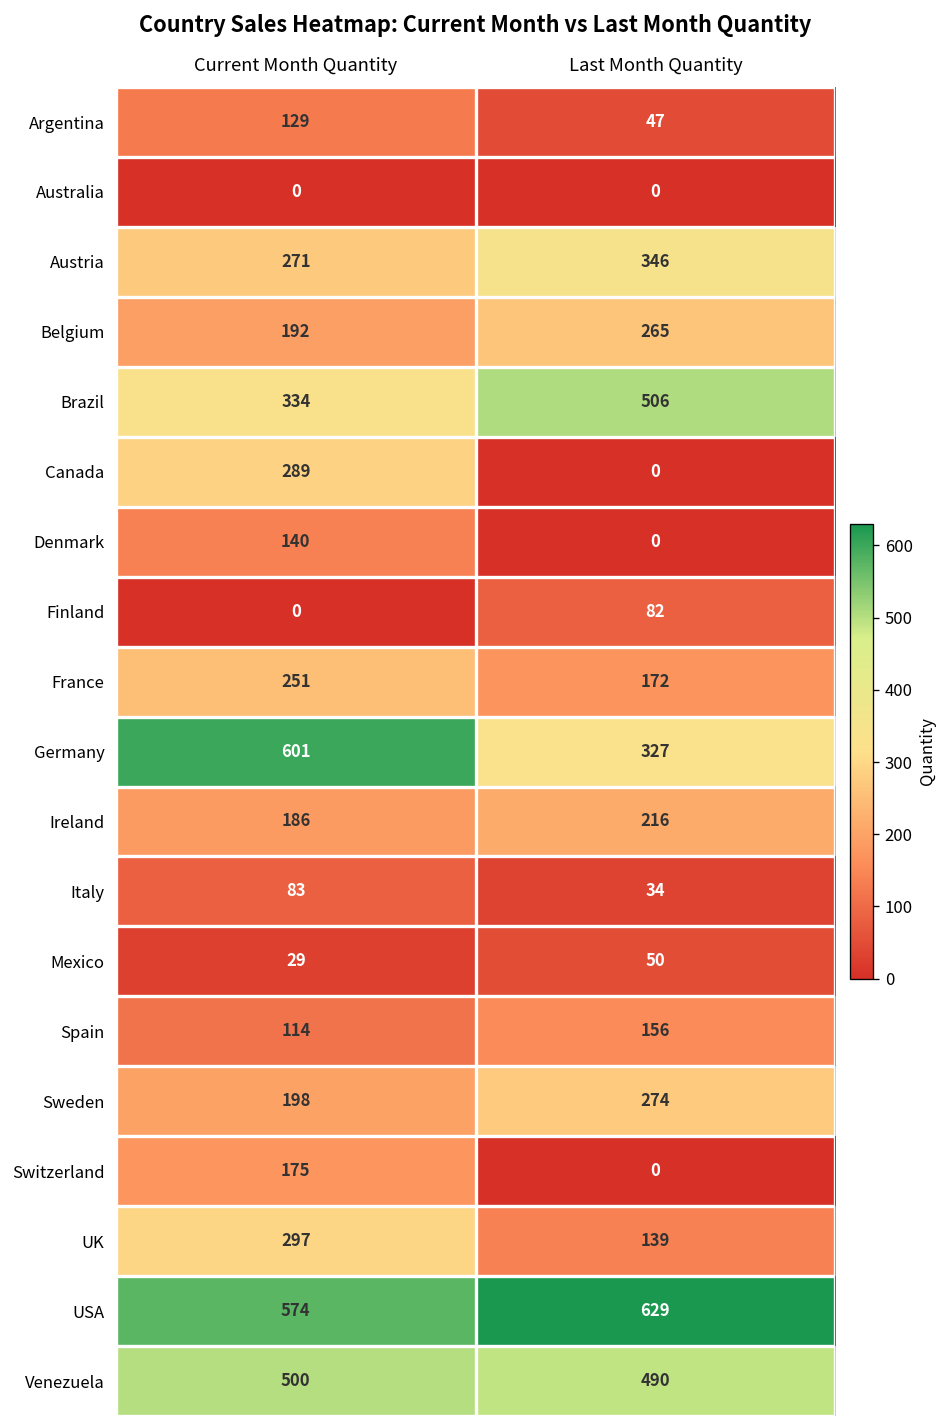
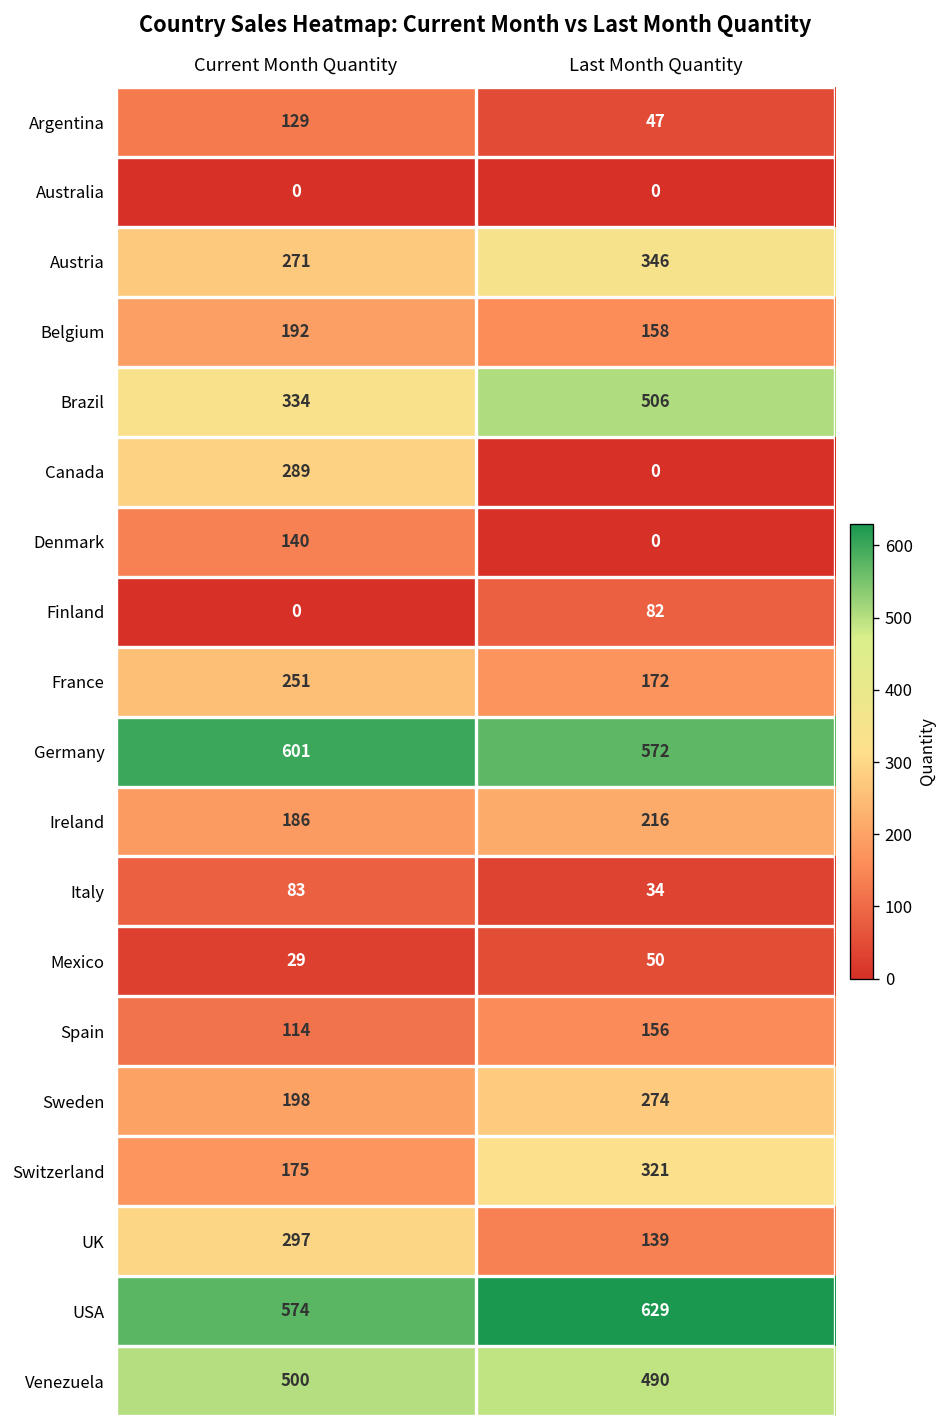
  {
    "Argentina": {
      "Current Month Quantity": 129,
      "Last Month Quantity": 47
    },
    "Australia": {
      "Current Month Quantity": 0,
      "Last Month Quantity": 0
    },
    "Austria": {
      "Current Month Quantity": 271,
      "Last Month Quantity": 346
    },
    "Belgium": {
      "Current Month Quantity": 192,
-     "Last Month Quantity": 265
+     "Last Month Quantity": 158
    },
    "Brazil": {
      "Current Month Quantity": 334,
      "Last Month Quantity": 506
    },
    "Canada": {
      "Current Month Quantity": 289,
      "Last Month Quantity": 0
    },
    "Denmark": {
      "Current Month Quantity": 140,
      "Last Month Quantity": 0
    },
    "Finland": {
      "Current Month Quantity": 0,
      "Last Month Quantity": 82
    },
    "France": {
      "Current Month Quantity": 251,
      "Last Month Quantity": 172
    },
    "Germany": {
      "Current Month Quantity": 601,
-     "Last Month Quantity": 327
+     "Last Month Quantity": 572
    },
    "Ireland": {
      "Current Month Quantity": 186,
      "Last Month Quantity": 216
    },
    "Italy": {
      "Current Month Quantity": 83,
      "Last Month Quantity": 34
    },
    "Mexico": {
      "Current Month Quantity": 29,
      "Last Month Quantity": 50
    },
    "Spain": {
      "Current Month Quantity": 114,
      "Last Month Quantity": 156
    },
    "Sweden": {
      "Current Month Quantity": 198,
      "Last Month Quantity": 274
    },
    "Switzerland": {
      "Current Month Quantity": 175,
-     "Last Month Quantity": 0
+     "Last Month Quantity": 321
    },
    "UK": {
      "Current Month Quantity": 297,
      "Last Month Quantity": 139
    },
    "USA": {
      "Current Month Quantity": 574,
      "Last Month Quantity": 629
    },
    "Venezuela": {
      "Current Month Quantity": 500,
      "Last Month Quantity": 490
    }
  }
